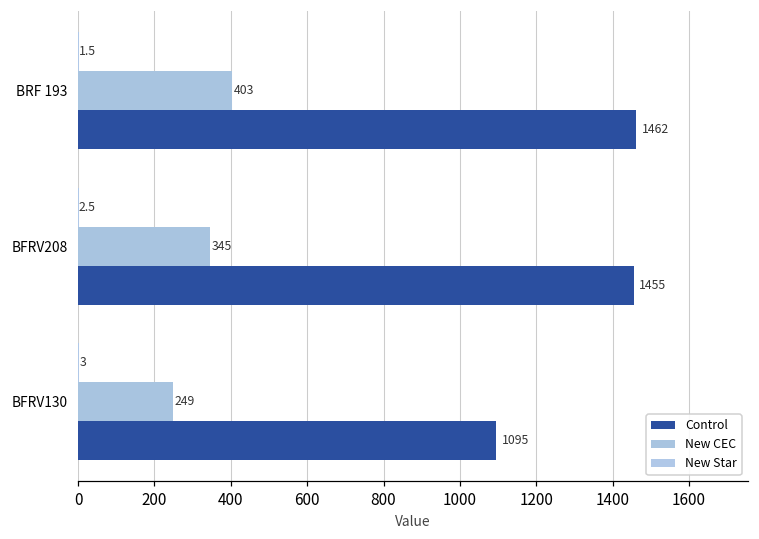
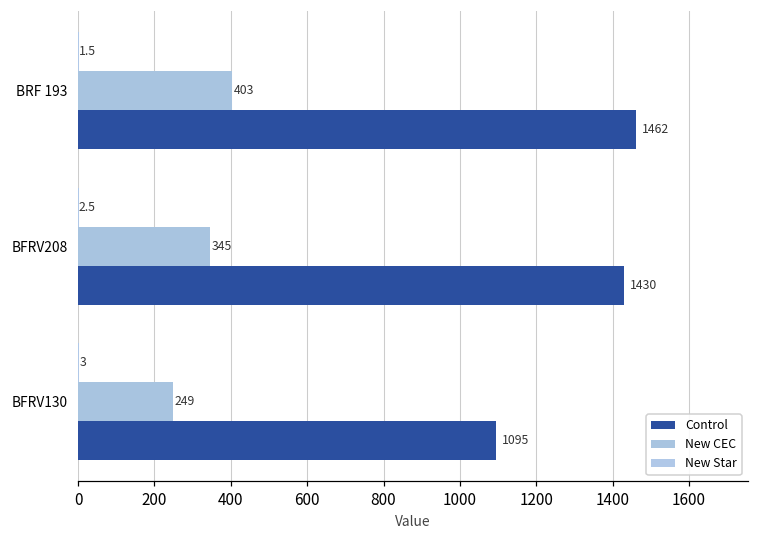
  {
    "Control": {
      "BRF 193": 1462,
-     "BFRV208": 1455,
+     "BFRV208": 1430,
      "BFRV130": 1095
    }
  }
